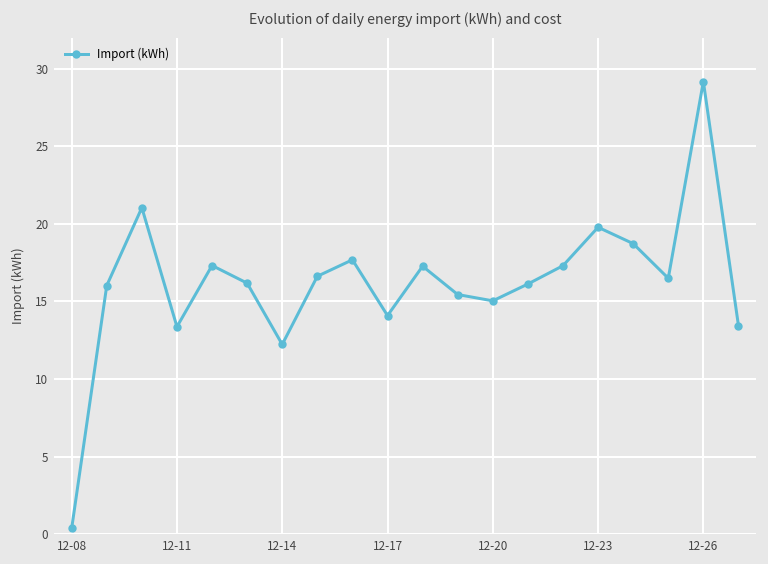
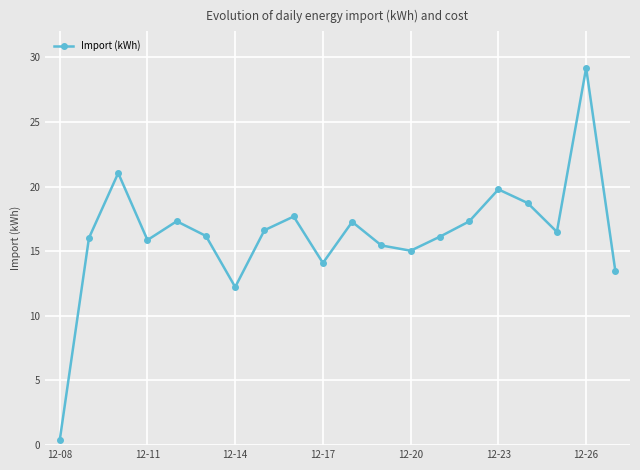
  {
    "12-08": 0.4,
-   "12-11": 13.4,
+   "12-11": 15.9,
    "12-14": 12.2,
    "12-17": 14.1,
    "12-20": 15.0,
    "12-23": 19.8,
    "12-26": 29.2
  }
